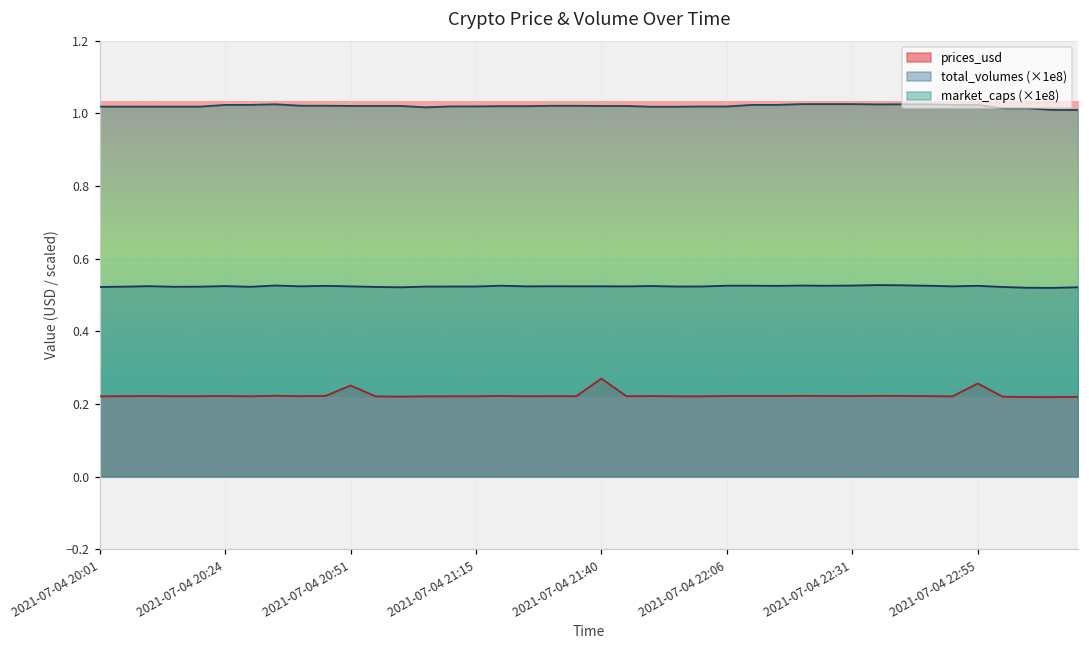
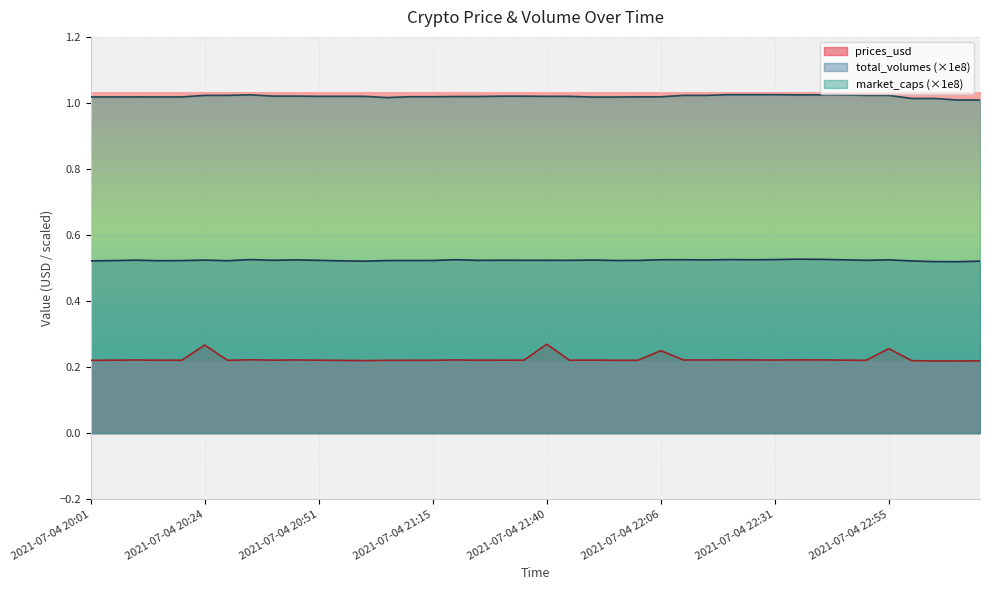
  {
    "prices_usd": {
      "2021-07-04 20:01": 0.22,
-     "2021-07-04 20:24": 0.22,
-     "2021-07-04 20:51": 0.25,
+     "2021-07-04 20:24": 0.27,
+     "2021-07-04 20:51": 0.22,
      "2021-07-04 21:15": 0.22,
      "2021-07-04 21:40": 0.27,
-     "2021-07-04 22:06": 0.22,
+     "2021-07-04 22:06": 0.25,
      "2021-07-04 22:31": 0.22,
      "2021-07-04 22:55": 0.26
    }
  }
